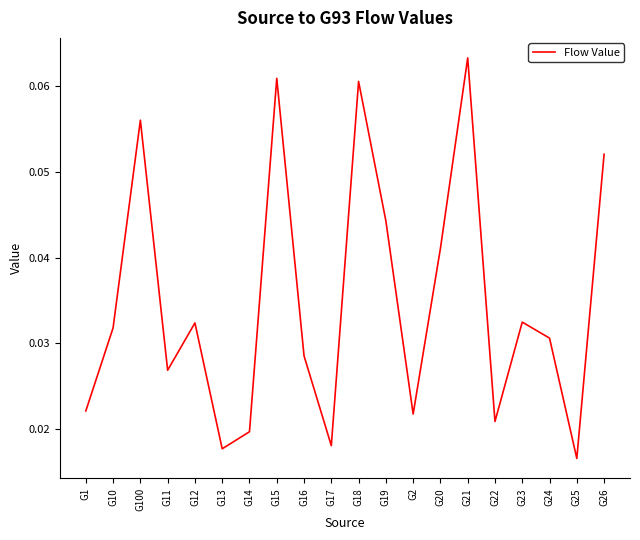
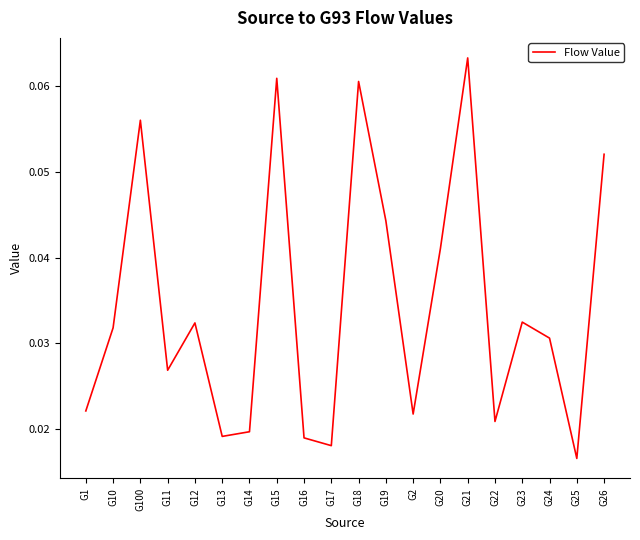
  {
    "G1": 0.022,
    "G10": 0.032,
    "G100": 0.056,
    "G11": 0.027,
    "G12": 0.032,
-   "G13": 0.018,
+   "G13": 0.019,
    "G14": 0.020,
    "G15": 0.061,
-   "G16": 0.029,
+   "G16": 0.019,
    "G17": 0.018,
    "G18": 0.061,
    "G19": 0.044,
    "G2": 0.022,
    "G20": 0.041,
    "G21": 0.063,
    "G22": 0.021,
    "G23": 0.032,
    "G24": 0.031,
    "G25": 0.017,
    "G26": 0.052
  }
